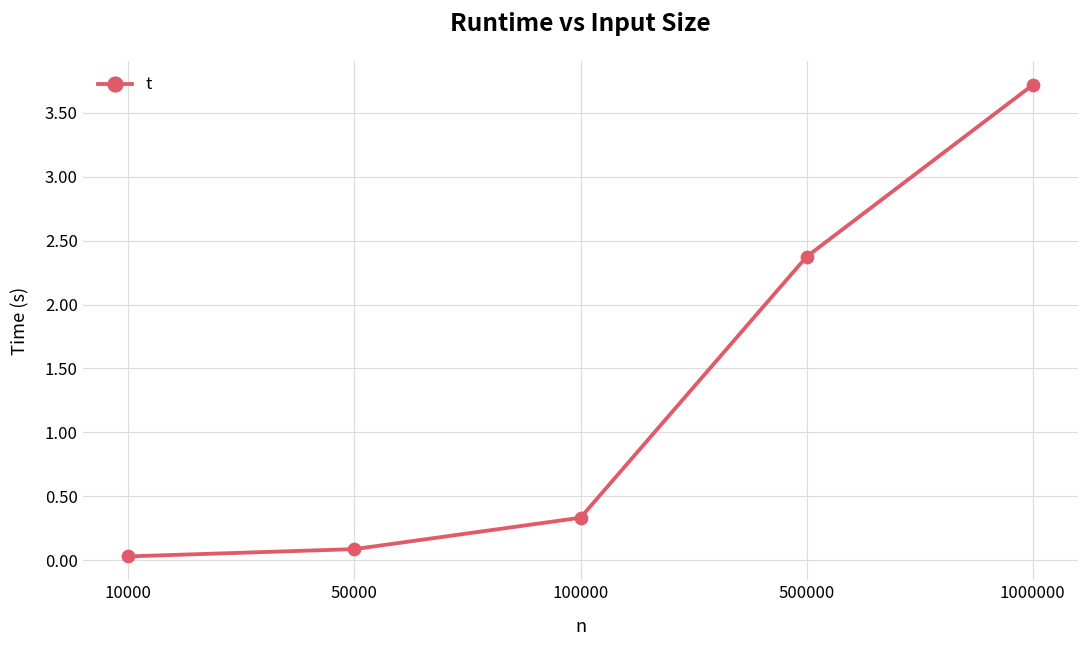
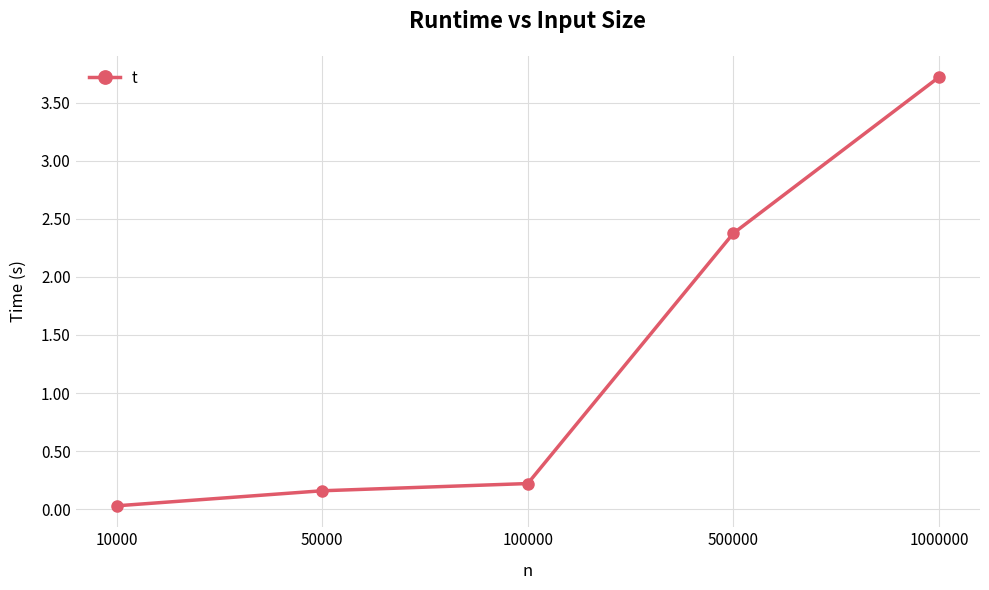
  {
    "10000": 0.03,
-   "50000": 0.09,
-   "100000": 0.33,
+   "50000": 0.16,
+   "100000": 0.22,
    "500000": 2.37,
    "1000000": 3.72
  }
